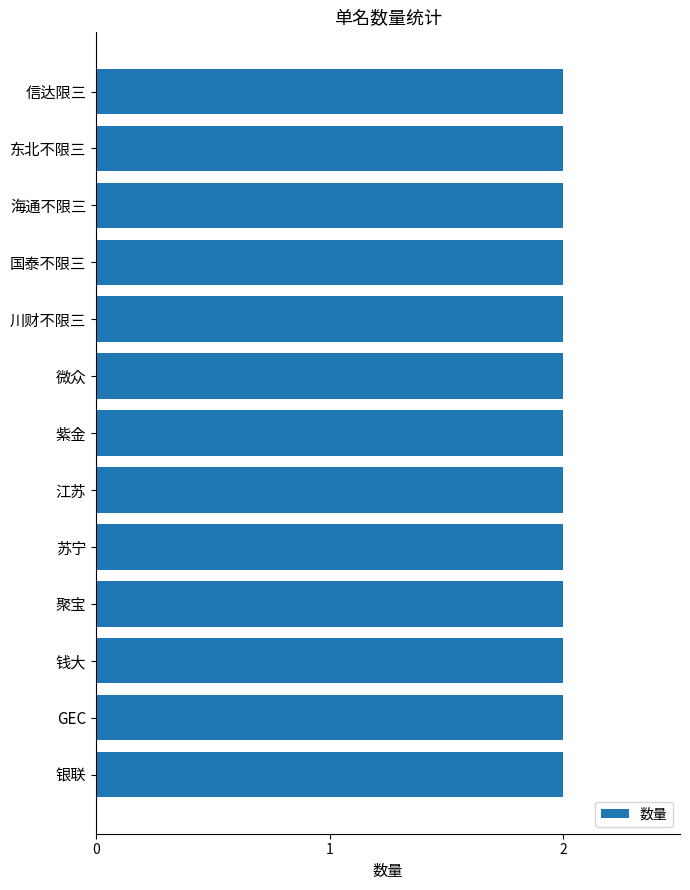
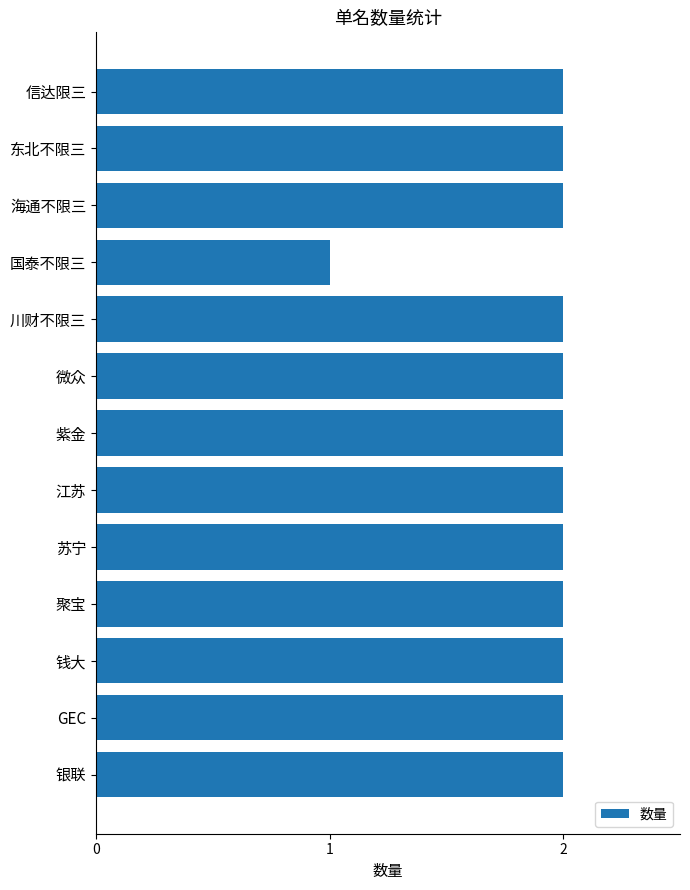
  {
    "信达限三": 2,
    "东北不限三": 2,
    "海通不限三": 2,
-   "国泰不限三": 2,
+   "国泰不限三": 1,
    "川财不限三": 2,
    "微众": 2,
    "紫金": 2,
    "江苏": 2,
    "苏宁": 2,
    "聚宝": 2,
    "钱大": 2,
    "GEC": 2,
    "银联": 2
  }
